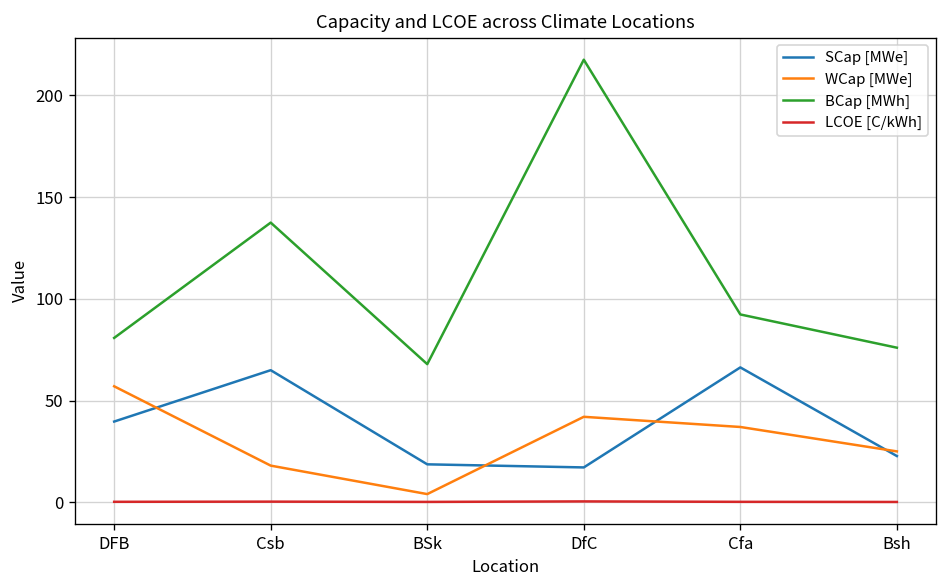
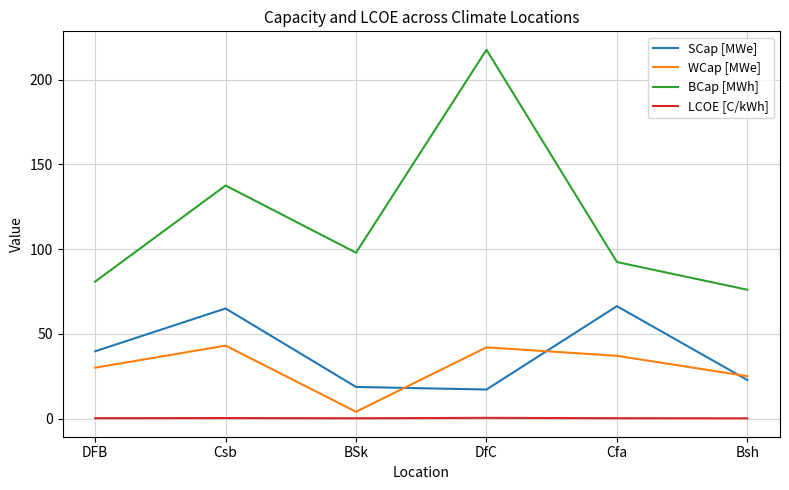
  {
    "SCap [MWe]": {
      "DFB": 40,
      "Csb": 65,
      "BSk": 19,
      "DfC": 17,
      "Cfa": 66,
      "Bsh": 23
    },
    "WCap [MWe]": {
-     "DFB": 57,
-     "Csb": 18,
+     "DFB": 30,
+     "Csb": 43,
      "BSk": 4,
      "DfC": 42,
      "Cfa": 37,
      "Bsh": 25
    },
    "BCap [MWh]": {
      "DFB": 81,
      "Csb": 137,
-     "BSk": 68,
+     "BSk": 98,
      "DfC": 218,
      "Cfa": 92,
      "Bsh": 76
    },
    "LCOE [C/kWh]": {
      "DFB": 0,
      "Csb": 0,
      "BSk": 0,
      "DfC": 0,
      "Cfa": 0,
      "Bsh": 0
    }
  }
